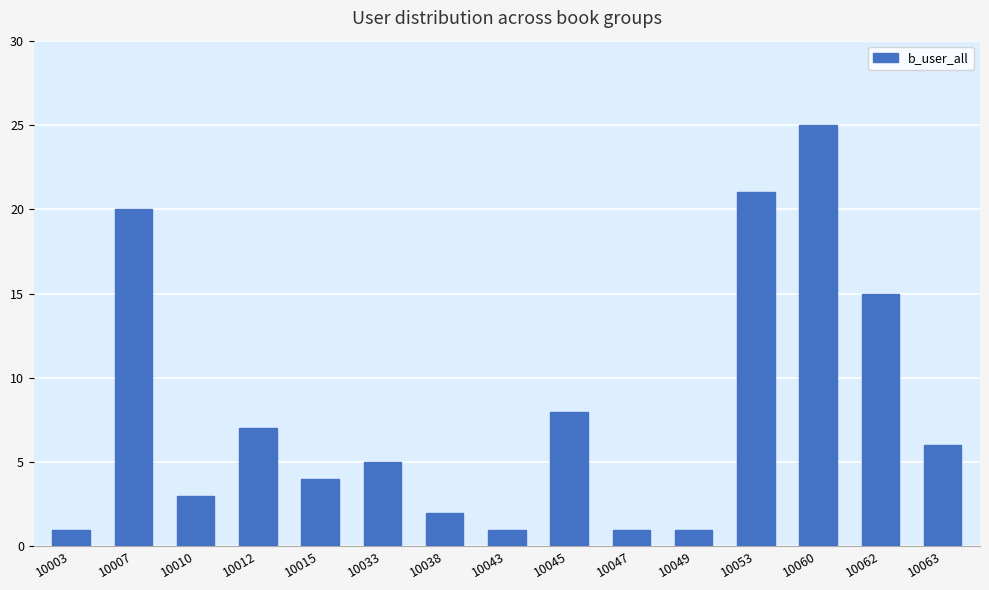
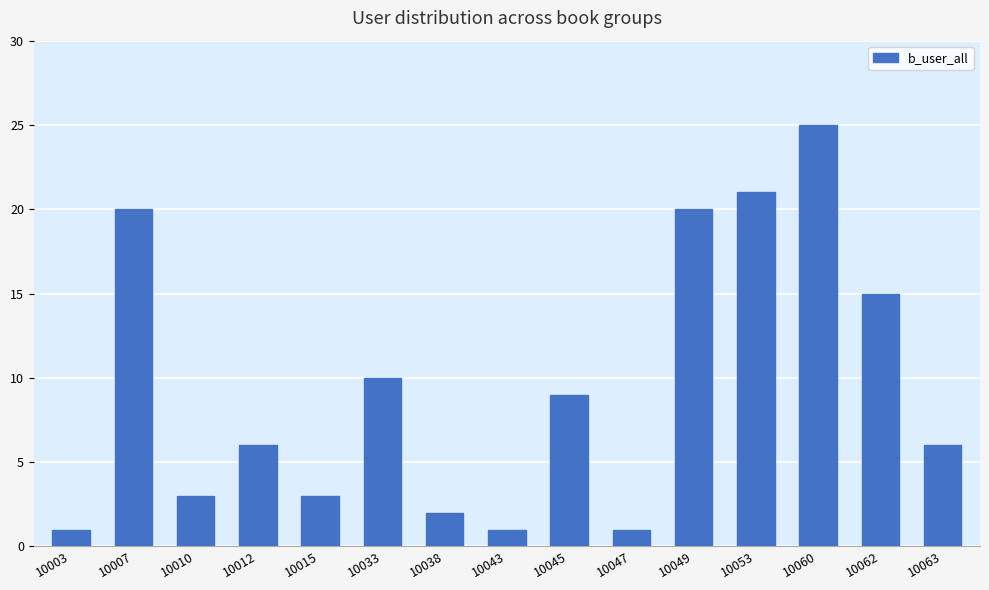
  {
    "10003": 1,
    "10007": 20,
    "10010": 3,
-   "10012": 7,
-   "10015": 4,
-   "10033": 5,
+   "10012": 6,
+   "10015": 3,
+   "10033": 10,
    "10038": 2,
    "10043": 1,
-   "10045": 8,
+   "10045": 9,
    "10047": 1,
-   "10049": 1,
+   "10049": 20,
    "10053": 21,
    "10060": 25,
    "10062": 15,
    "10063": 6
  }
